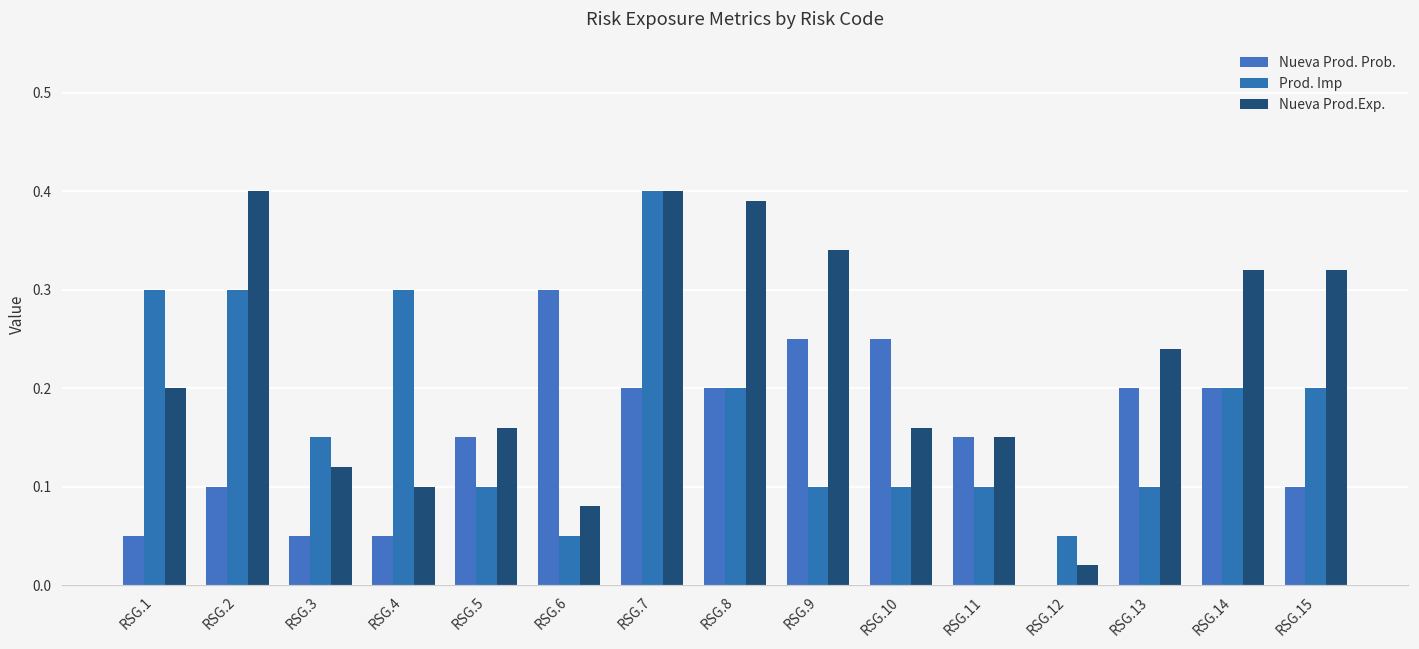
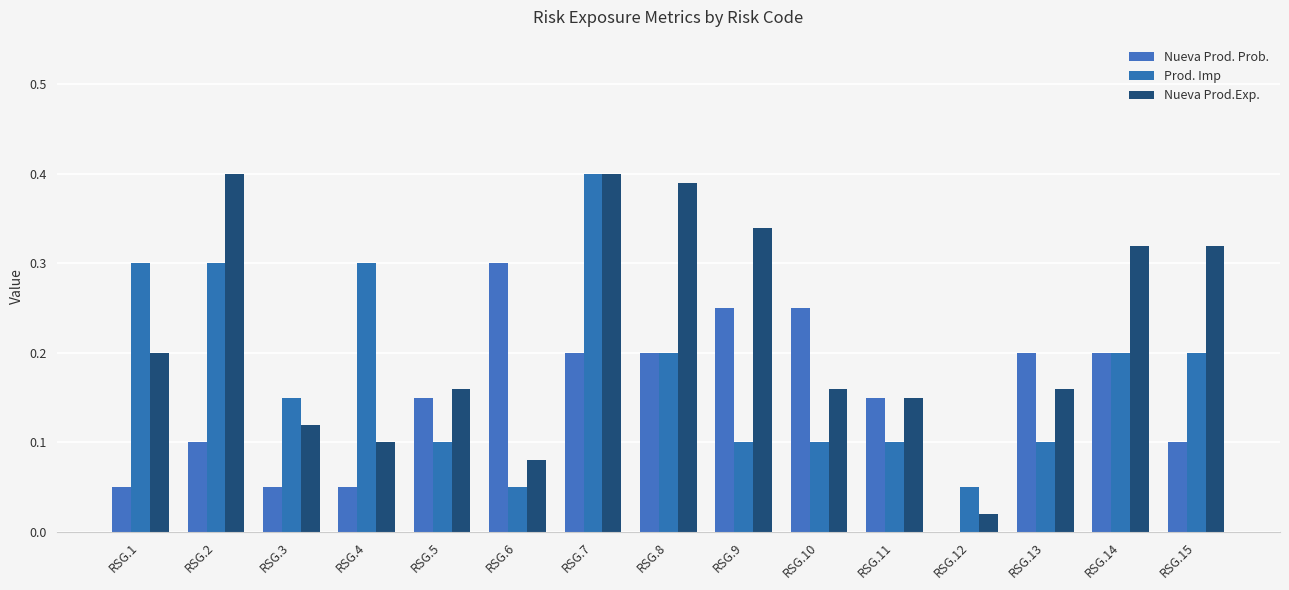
  {
    "Nueva Prod.Exp.": {
      "RSG.1": 0.20,
      "RSG.2": 0.40,
      "RSG.3": 0.12,
      "RSG.4": 0.10,
      "RSG.5": 0.16,
      "RSG.6": 0.08,
      "RSG.7": 0.40,
      "RSG.8": 0.39,
      "RSG.9": 0.34,
      "RSG.10": 0.16,
      "RSG.11": 0.15,
      "RSG.12": 0.02,
-     "RSG.13": 0.24,
+     "RSG.13": 0.16,
      "RSG.14": 0.32,
      "RSG.15": 0.32
    }
  }
